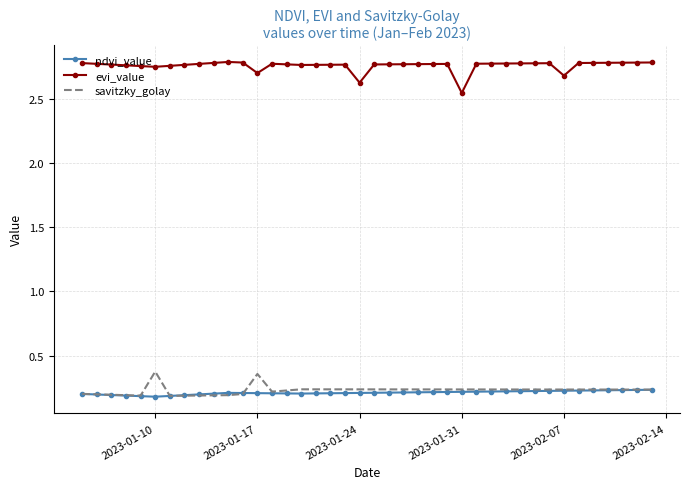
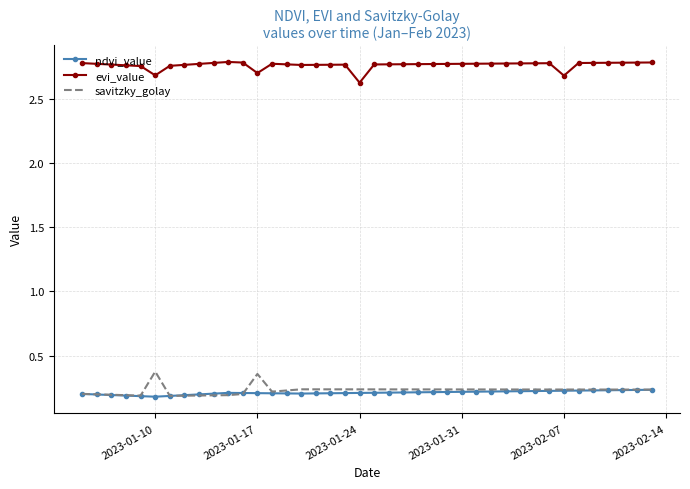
  {
    "ndvi_value": {
      "2023-01-10": 0.18,
      "2023-01-17": 0.21,
      "2023-01-24": 0.21
    },
    "evi_value": {
-     "2023-01-10": 2.75,
+     "2023-01-10": 2.68,
      "2023-01-17": 2.70,
      "2023-01-24": 2.62,
-     "2023-01-31": 2.54,
+     "2023-01-31": 2.77,
      "2023-02-07": 2.68
    },
    "savitzky_golay": {
      "2023-01-10": 0.38,
      "2023-01-17": 0.36,
      "2023-01-24": 0.24
    }
  }
